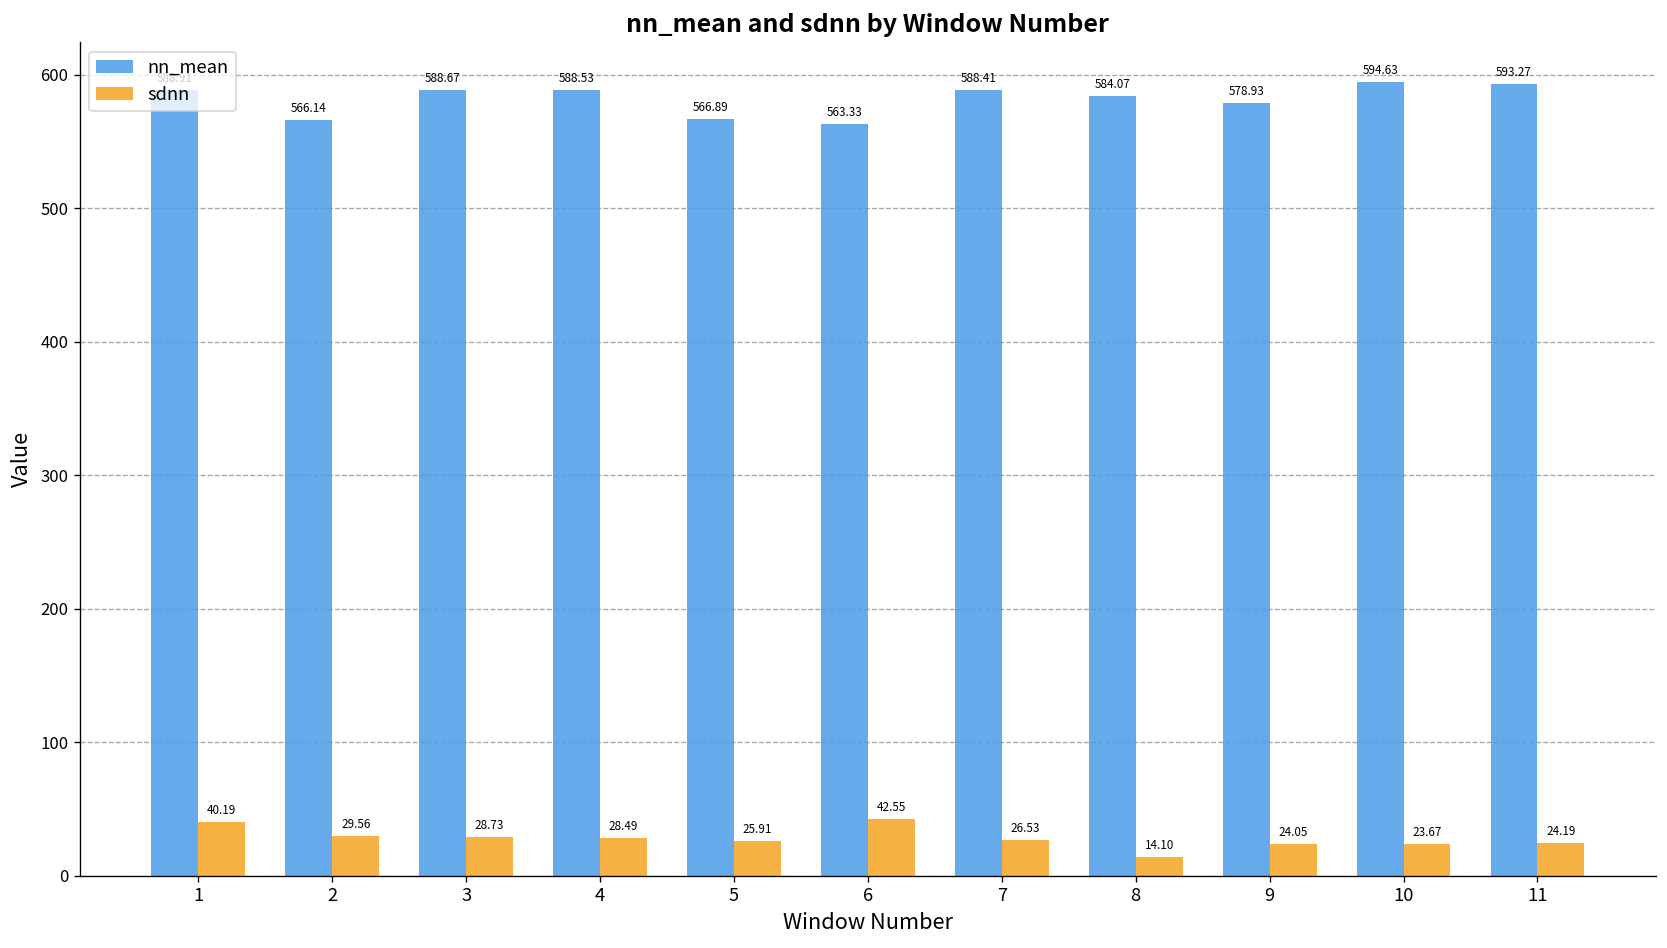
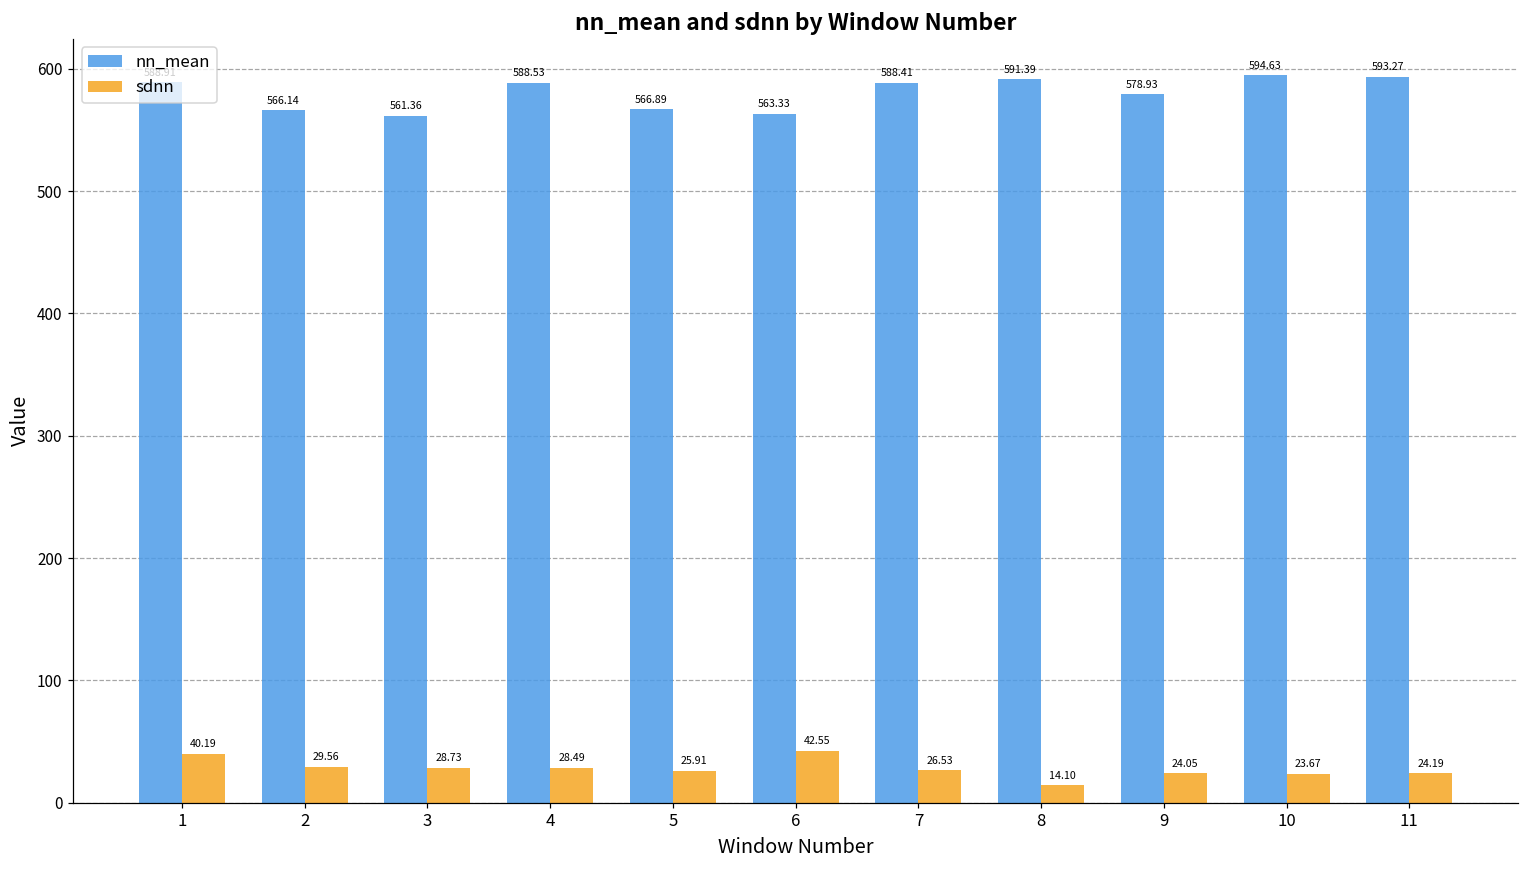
  {
    "nn_mean": {
      "2": 566.14,
-     "3": 588.67,
+     "3": 561.36,
      "4": 588.53,
      "5": 566.89,
      "6": 563.33,
      "7": 588.41,
-     "8": 584.07,
+     "8": 591.39,
      "9": 578.93,
      "10": 594.63,
      "11": 593.27
    },
    "sdnn": {
      "1": 40.19,
      "2": 29.56,
      "3": 28.73,
      "4": 28.49,
      "5": 25.91,
      "6": 42.55,
      "7": 26.53,
      "8": 14.10,
      "9": 24.05,
      "10": 23.67,
      "11": 24.19
    }
  }
